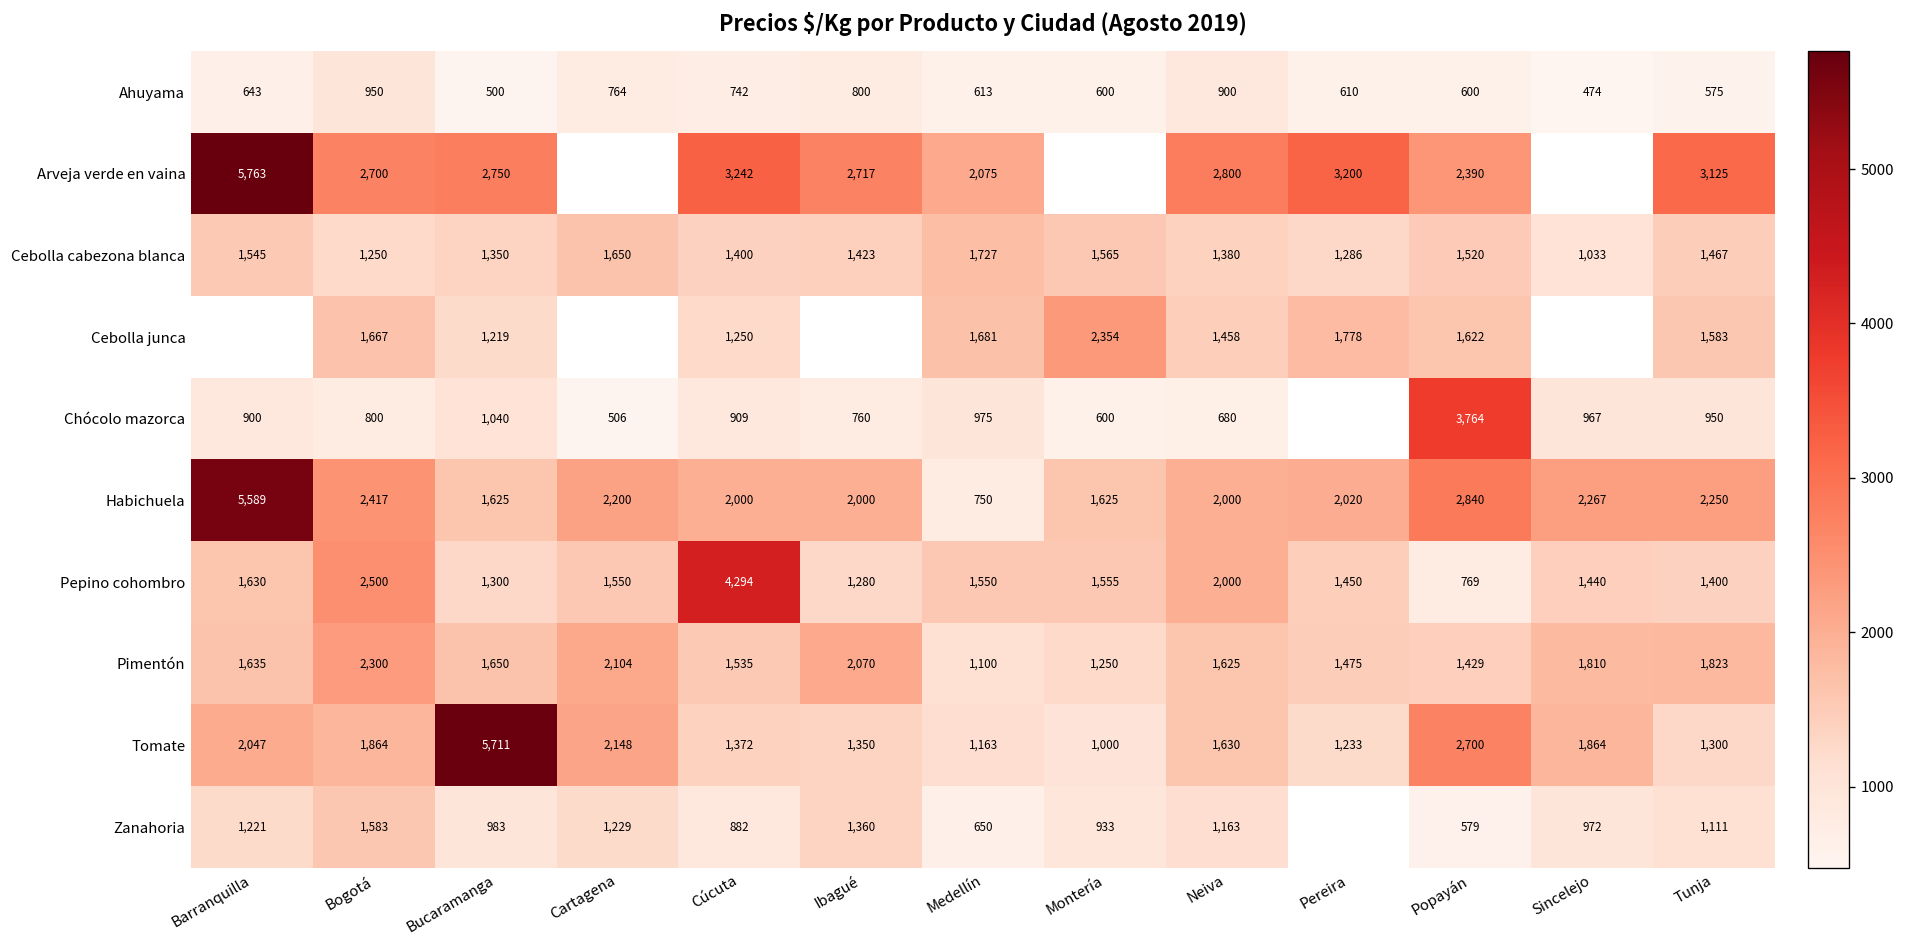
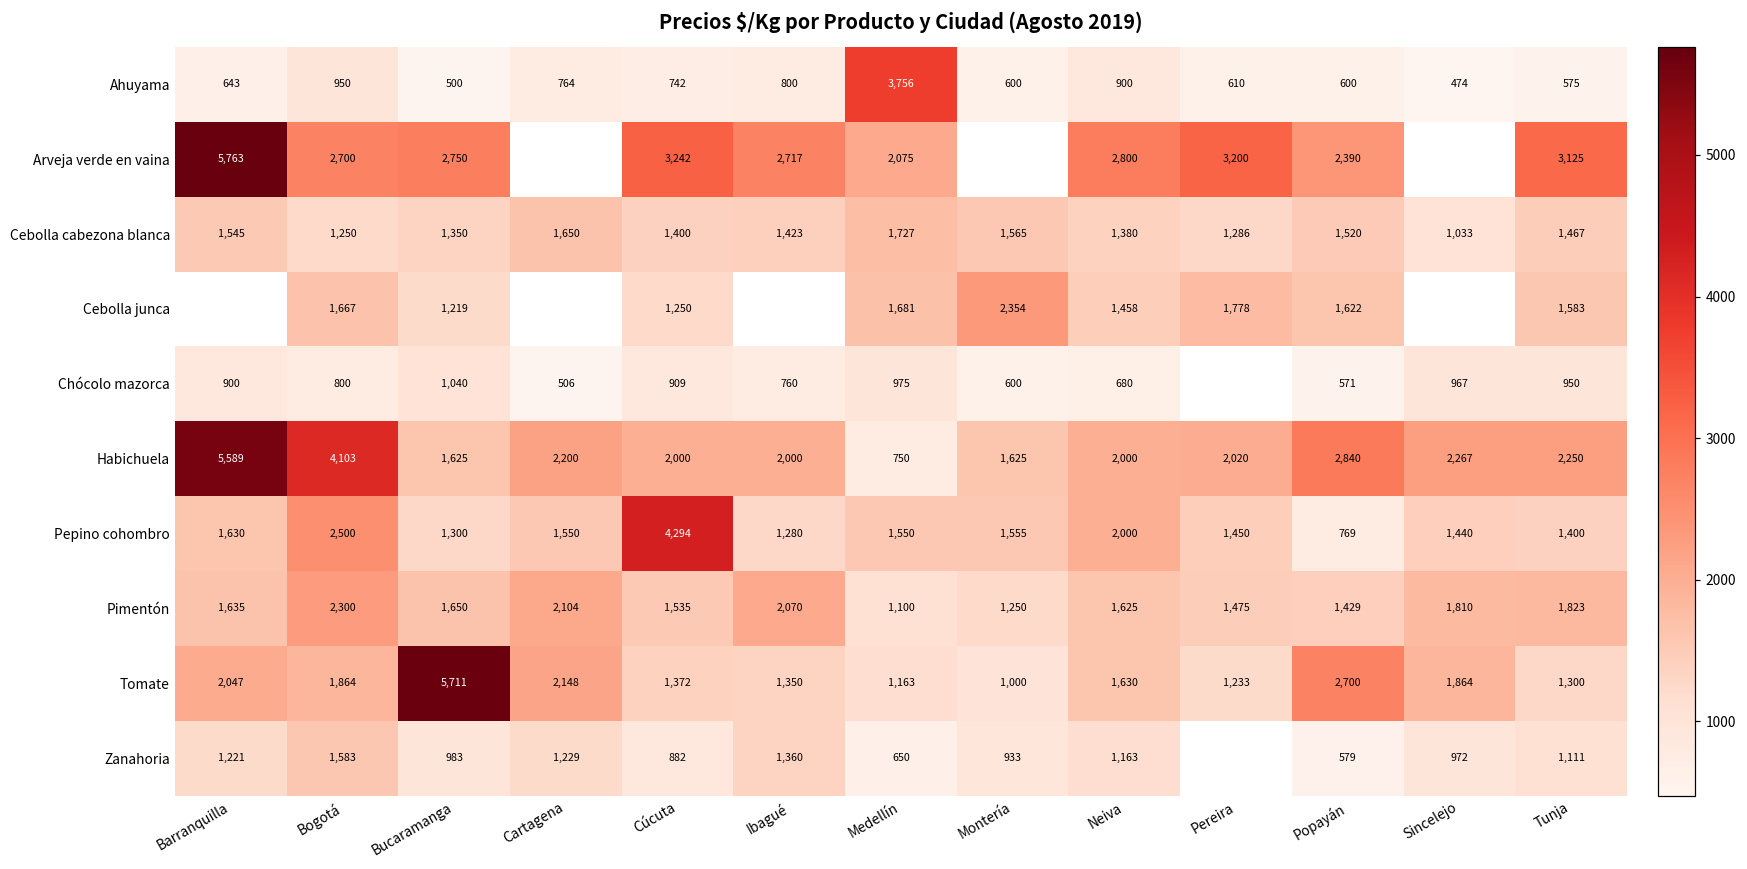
  {
    "Ahuyama": {
      "Barranquilla": "643",
      "Bogotá": "950",
      "Bucaramanga": "500",
      "Cartagena": "764",
      "Cúcuta": "742",
      "Ibagué": "800",
-     "Medellín": "613",
+     "Medellín": "3,756",
      "Montería": "600",
      "Neiva": "900",
      "Pereira": "610",
      "Popayán": "600",
      "Sincelejo": "474",
      "Tunja": "575"
    },
    "Arveja verde en vaina": {
      "Barranquilla": "5,763",
      "Bogotá": "2,700",
      "Bucaramanga": "2,750",
      "Cúcuta": "3,242",
      "Ibagué": "2,717",
      "Medellín": "2,075",
      "Neiva": "2,800",
      "Pereira": "3,200",
      "Popayán": "2,390",
      "Tunja": "3,125"
    },
    "Cebolla cabezona blanca": {
      "Barranquilla": "1,545",
      "Bogotá": "1,250",
      "Bucaramanga": "1,350",
      "Cartagena": "1,650",
      "Cúcuta": "1,400",
      "Ibagué": "1,423",
      "Medellín": "1,727",
      "Montería": "1,565",
      "Neiva": "1,380",
      "Pereira": "1,286",
      "Popayán": "1,520",
      "Sincelejo": "1,033",
      "Tunja": "1,467"
    },
    "Cebolla junca": {
      "Bogotá": "1,667",
      "Bucaramanga": "1,219",
      "Cúcuta": "1,250",
      "Medellín": "1,681",
      "Montería": "2,354",
      "Neiva": "1,458",
      "Pereira": "1,778",
      "Popayán": "1,622",
      "Tunja": "1,583"
    },
    "Chócolo mazorca": {
      "Barranquilla": "900",
      "Bogotá": "800",
      "Bucaramanga": "1,040",
      "Cartagena": "506",
      "Cúcuta": "909",
      "Ibagué": "760",
      "Medellín": "975",
      "Montería": "600",
      "Neiva": "680",
-     "Popayán": "3,764",
+     "Popayán": "571",
      "Sincelejo": "967",
      "Tunja": "950"
    },
    "Habichuela": {
      "Barranquilla": "5,589",
-     "Bogotá": "2,417",
+     "Bogotá": "4,103",
      "Bucaramanga": "1,625",
      "Cartagena": "2,200",
      "Cúcuta": "2,000",
      "Ibagué": "2,000",
      "Medellín": "750",
      "Montería": "1,625",
      "Neiva": "2,000",
      "Pereira": "2,020",
      "Popayán": "2,840",
      "Sincelejo": "2,267",
      "Tunja": "2,250"
    },
    "Pepino cohombro": {
      "Barranquilla": "1,630",
      "Bogotá": "2,500",
      "Bucaramanga": "1,300",
      "Cartagena": "1,550",
      "Cúcuta": "4,294",
      "Ibagué": "1,280",
      "Medellín": "1,550",
      "Montería": "1,555",
      "Neiva": "2,000",
      "Pereira": "1,450",
      "Popayán": "769",
      "Sincelejo": "1,440",
      "Tunja": "1,400"
    },
    "Pimentón": {
      "Barranquilla": "1,635",
      "Bogotá": "2,300",
      "Bucaramanga": "1,650",
      "Cartagena": "2,104",
      "Cúcuta": "1,535",
      "Ibagué": "2,070",
      "Medellín": "1,100",
      "Montería": "1,250",
      "Neiva": "1,625",
      "Pereira": "1,475",
      "Popayán": "1,429",
      "Sincelejo": "1,810",
      "Tunja": "1,823"
    },
    "Tomate": {
      "Barranquilla": "2,047",
      "Bogotá": "1,864",
      "Bucaramanga": "5,711",
      "Cartagena": "2,148",
      "Cúcuta": "1,372",
      "Ibagué": "1,350",
      "Medellín": "1,163",
      "Montería": "1,000",
      "Neiva": "1,630",
      "Pereira": "1,233",
      "Popayán": "2,700",
      "Sincelejo": "1,864",
      "Tunja": "1,300"
    },
    "Zanahoria": {
      "Barranquilla": "1,221",
      "Bogotá": "1,583",
      "Bucaramanga": "983",
      "Cartagena": "1,229",
      "Cúcuta": "882",
      "Ibagué": "1,360",
      "Medellín": "650",
      "Montería": "933",
      "Neiva": "1,163",
      "Popayán": "579",
      "Sincelejo": "972",
      "Tunja": "1,111"
    }
  }
